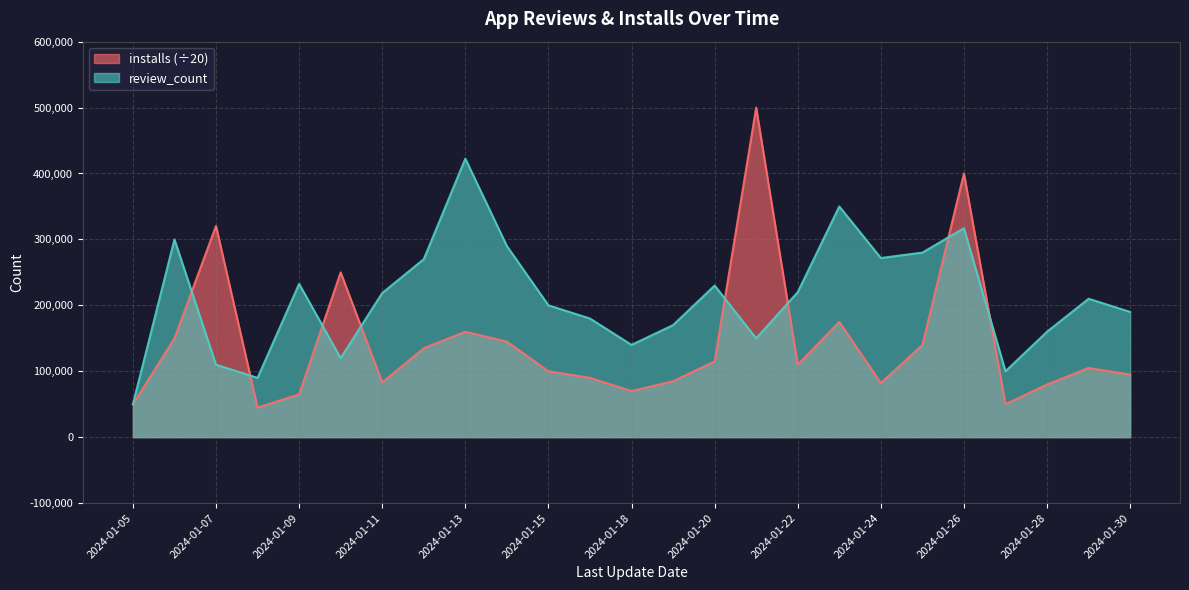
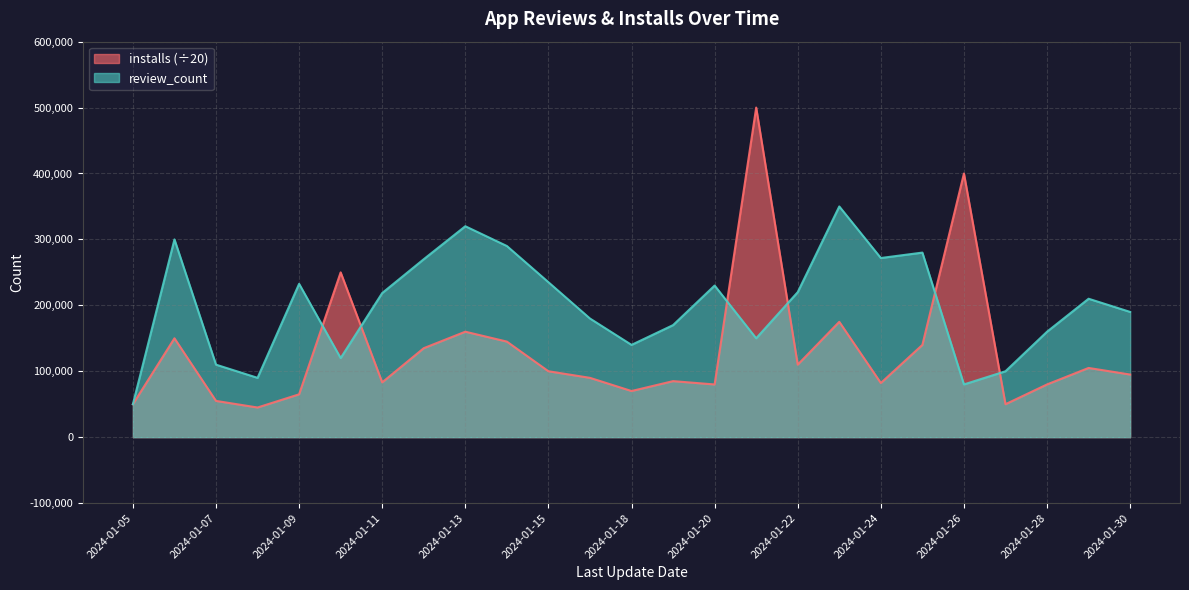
  {
    "installs (÷20)": {
-     "2024-01-07": "320,000",
+     "2024-01-07": "60,000",
      "2024-01-09": "70,000",
      "2024-01-11": "80,000",
      "2024-01-13": "160,000",
      "2024-01-15": "100,000",
      "2024-01-18": "70,000",
-     "2024-01-20": "120,000",
+     "2024-01-20": "80,000",
      "2024-01-22": "110,000",
      "2024-01-24": "80,000",
      "2024-01-26": "400,000",
      "2024-01-28": "80,000",
      "2024-01-30": "100,000"
    },
    "review_count": {
      "2024-01-07": "110,000",
      "2024-01-09": "230,000",
      "2024-01-11": "220,000",
-     "2024-01-13": "420,000",
-     "2024-01-15": "200,000",
+     "2024-01-13": "320,000",
+     "2024-01-15": "240,000",
      "2024-01-18": "140,000",
      "2024-01-20": "230,000",
      "2024-01-22": "220,000",
      "2024-01-24": "270,000",
-     "2024-01-26": "320,000",
+     "2024-01-26": "80,000",
      "2024-01-28": "160,000",
      "2024-01-30": "190,000"
    }
  }
